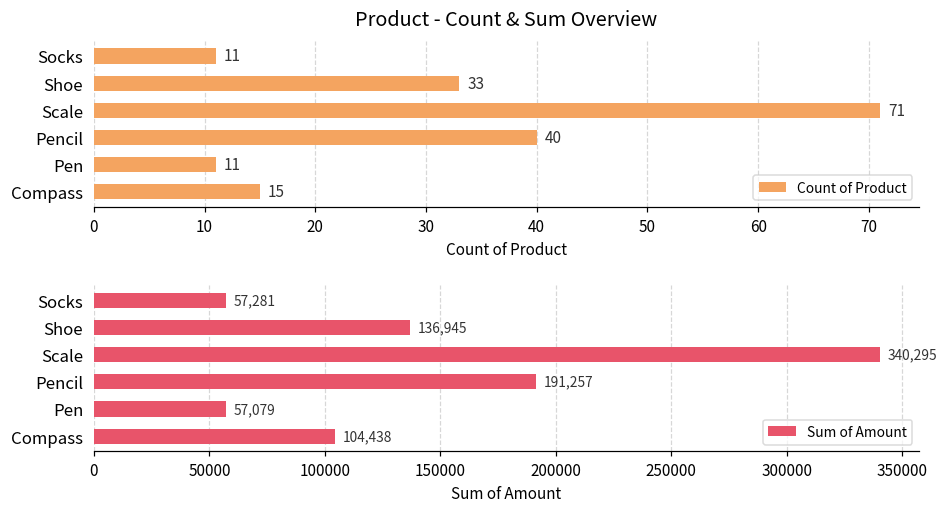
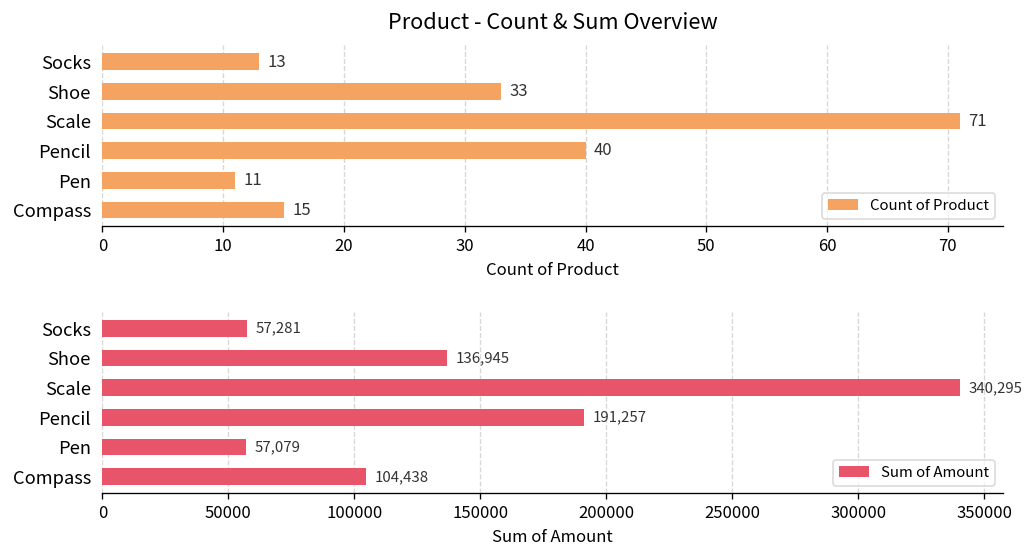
  {
    "Product - Count & Sum Overview": {
-     "Socks": 11,
+     "Socks": 13,
      "Shoe": 33,
      "Scale": 71,
      "Pencil": 40,
      "Pen": 11,
      "Compass": 15
    }
  }
